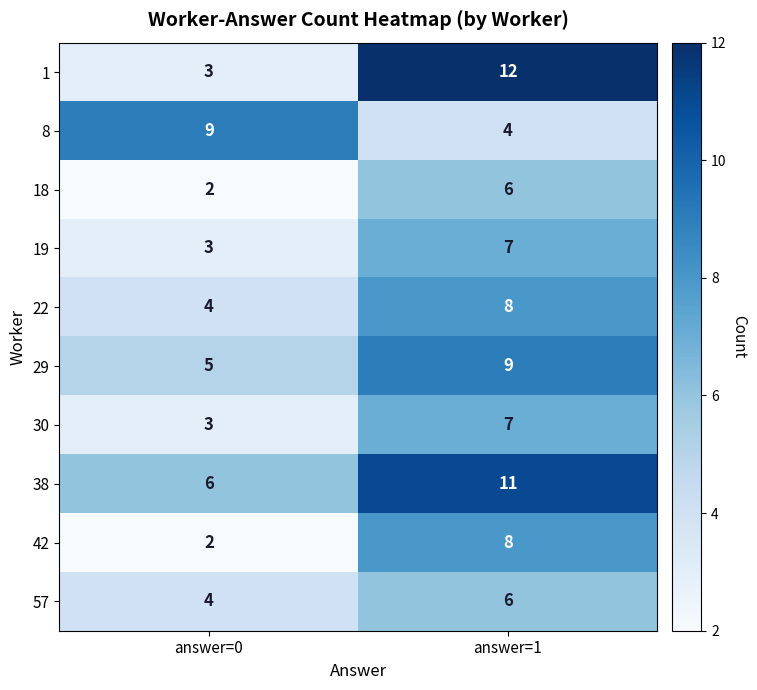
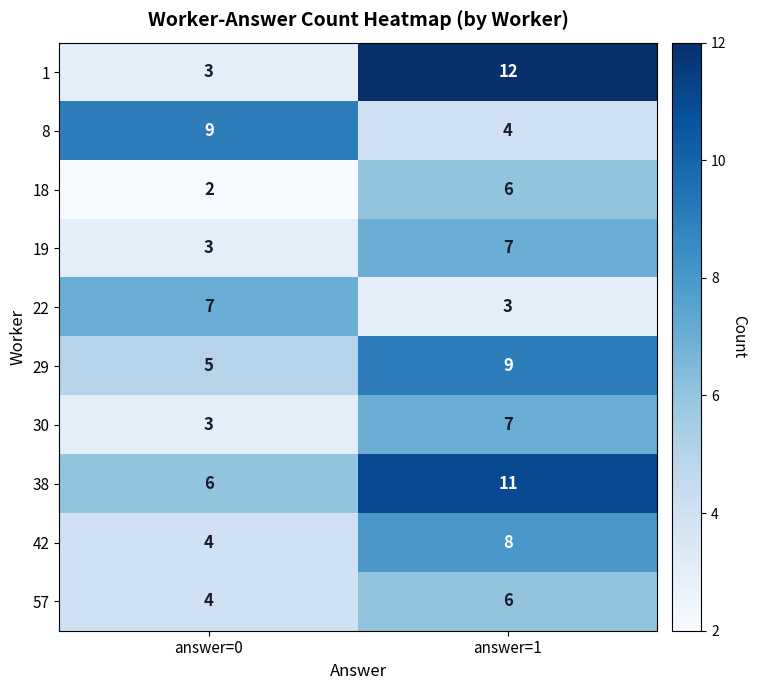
  {
    "1": {
      "answer=0": 3,
      "answer=1": 12
    },
    "8": {
      "answer=0": 9,
      "answer=1": 4
    },
    "18": {
      "answer=0": 2,
      "answer=1": 6
    },
    "19": {
      "answer=0": 3,
      "answer=1": 7
    },
    "22": {
-     "answer=0": 4,
-     "answer=1": 8
+     "answer=0": 7,
+     "answer=1": 3
    },
    "29": {
      "answer=0": 5,
      "answer=1": 9
    },
    "30": {
      "answer=0": 3,
      "answer=1": 7
    },
    "38": {
      "answer=0": 6,
      "answer=1": 11
    },
    "42": {
-     "answer=0": 2,
+     "answer=0": 4,
      "answer=1": 8
    },
    "57": {
      "answer=0": 4,
      "answer=1": 6
    }
  }
